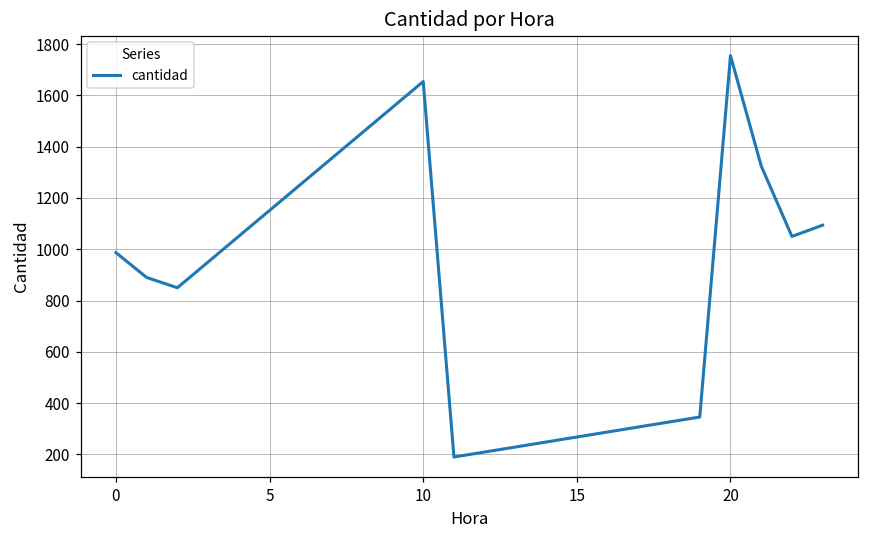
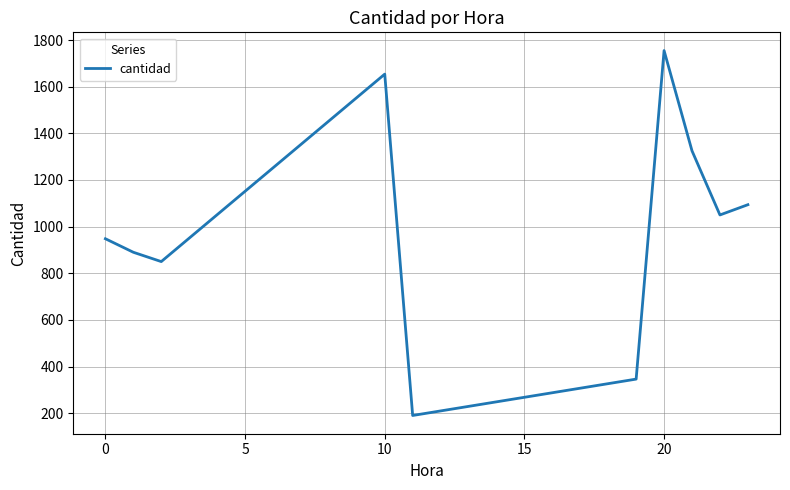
  {
-   "0": 990,
+   "0": 950,
    "10": 1650,
    "20": 1760
  }
